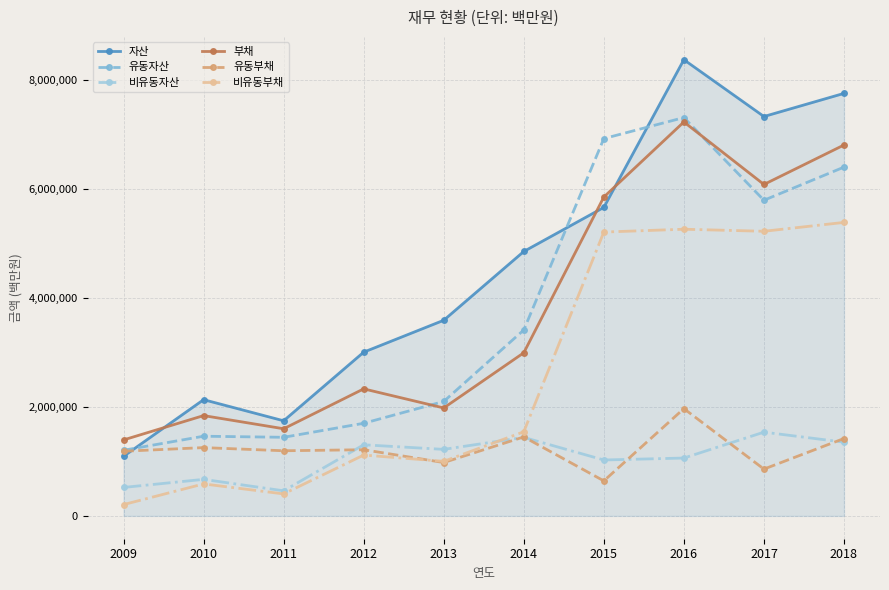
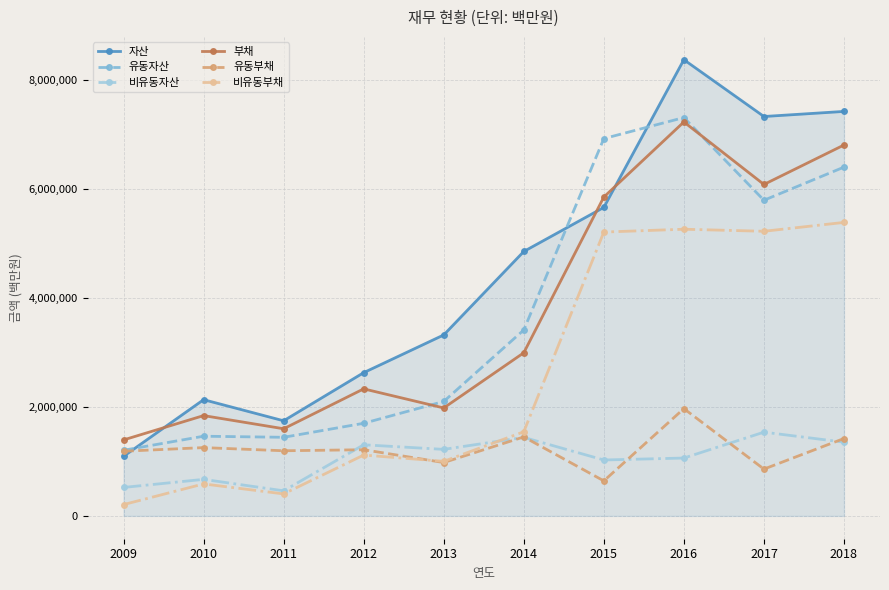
  {
    "자산": {
      "2009": "1,100,000",
      "2010": "2,100,000",
      "2011": "1,700,000",
-     "2012": "3,000,000",
-     "2013": "3,600,000",
+     "2012": "2,600,000",
+     "2013": "3,300,000",
      "2014": "4,900,000",
      "2015": "5,700,000",
      "2016": "8,400,000",
      "2017": "7,300,000",
-     "2018": "7,800,000"
+     "2018": "7,400,000"
    }
  }
